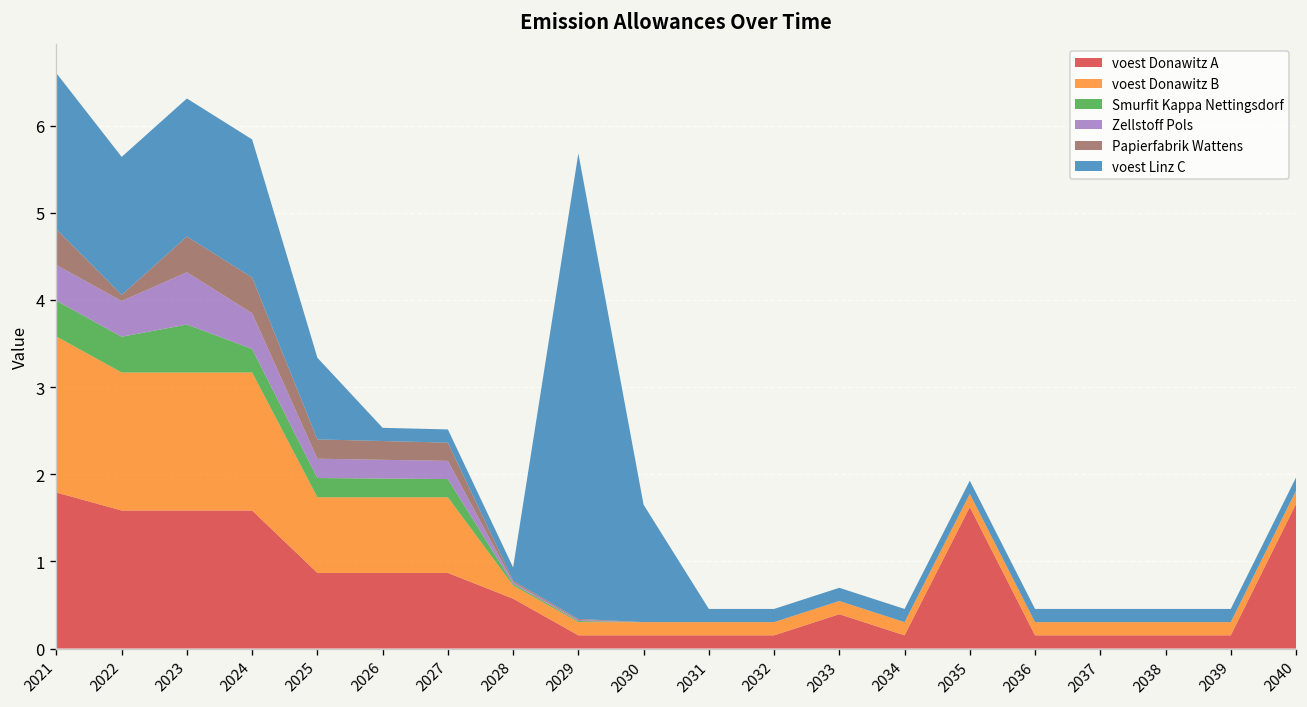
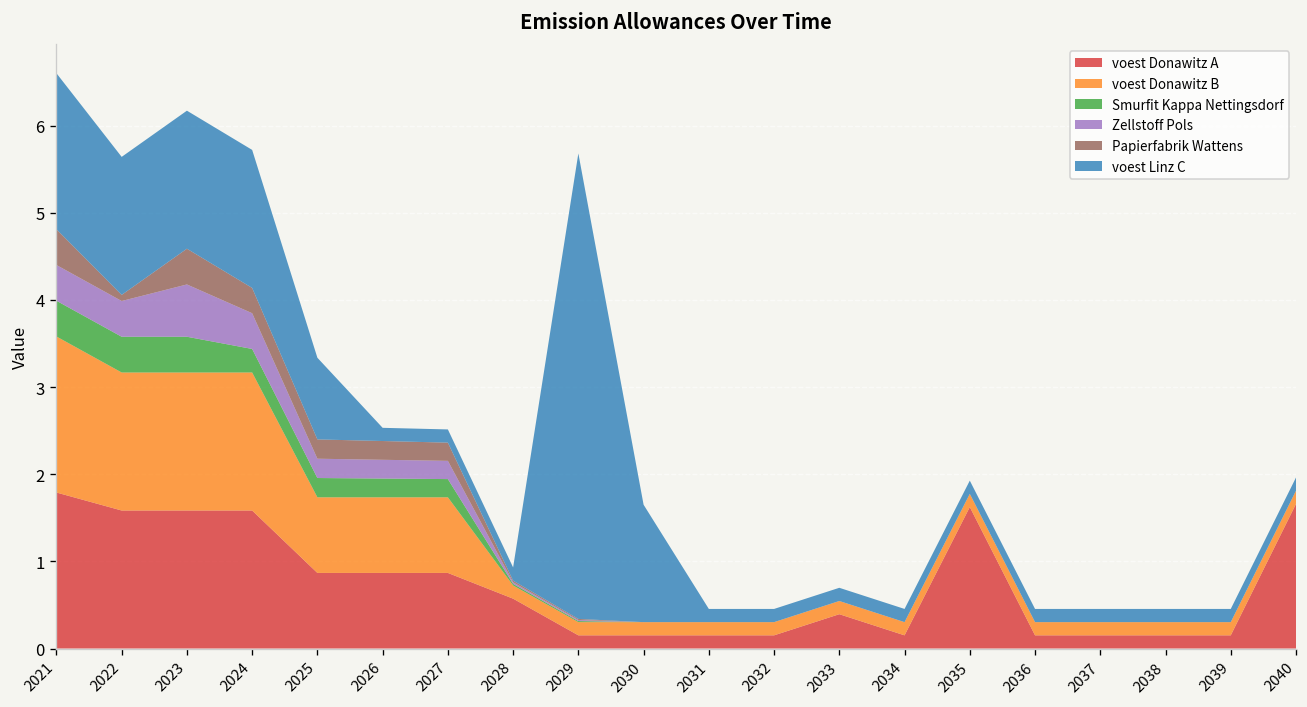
  {
    "voest Donawitz A": {
      "2021": 1.8,
      "2022": 1.6,
      "2023": 1.6,
      "2024": 1.6,
      "2025": 0.9,
      "2026": 0.9,
      "2027": 0.9,
      "2028": 0.6,
      "2029": 0.2,
      "2030": 0.2,
      "2031": 0.2,
      "2032": 0.2,
      "2033": 0.4,
      "2034": 0.2,
      "2035": 1.6,
      "2036": 0.2,
      "2037": 0.2,
      "2038": 0.2,
      "2039": 0.2,
      "2040": 1.7
    },
    "voest Donawitz B": {
      "2021": 1.8,
      "2022": 1.6,
      "2023": 1.6,
      "2024": 1.6,
      "2025": 0.9,
      "2026": 0.9,
      "2027": 0.9
    },
    "Smurfit Kappa Nettingsdorf": {
      "2021": 0.4,
      "2022": 0.4,
-     "2023": 0.6,
+     "2023": 0.4,
      "2024": 0.3,
      "2025": 0.2,
      "2026": 0.2,
      "2027": 0.2
    },
    "Zellstoff Pols": {
      "2021": 0.4,
      "2022": 0.4,
      "2023": 0.6,
      "2024": 0.4,
      "2025": 0.2,
      "2026": 0.2,
      "2027": 0.2
    },
    "Papierfabrik Wattens": {
      "2021": 0.4,
      "2022": 0.1,
      "2023": 0.4,
-     "2024": 0.4,
+     "2024": 0.3,
      "2025": 0.2,
      "2026": 0.2,
      "2027": 0.2
    },
    "voest Linz C": {
      "2021": 1.8,
      "2022": 1.6,
      "2023": 1.6,
      "2024": 1.6,
      "2025": 0.9,
      "2026": 0.2,
      "2027": 0.2,
      "2028": 0.2,
      "2029": 5.3,
      "2030": 1.3,
      "2031": 0.2,
      "2032": 0.2,
      "2033": 0.2,
      "2034": 0.2,
      "2035": 0.2,
      "2036": 0.2,
      "2037": 0.2,
      "2038": 0.2,
      "2039": 0.2,
      "2040": 0.2
    }
  }
